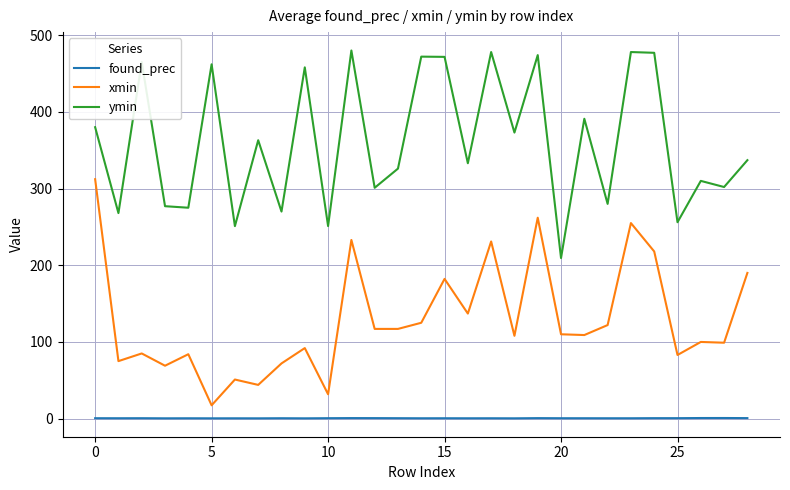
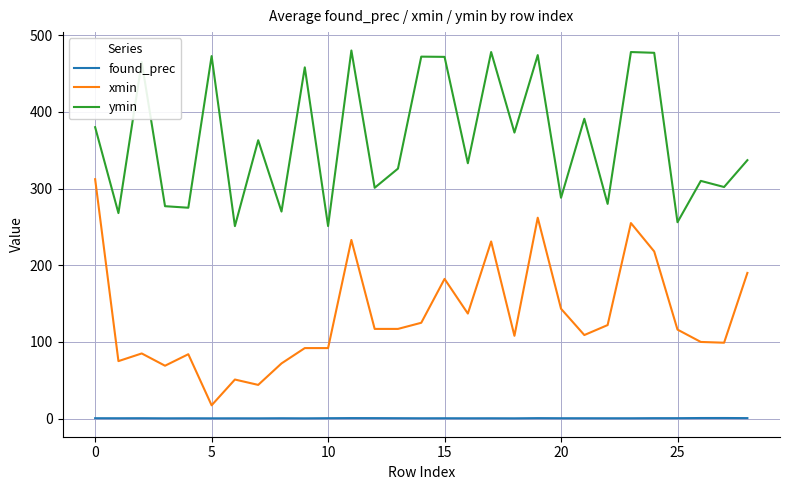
  {
    "found_prec": {
      "0": 0,
      "5": 0,
      "10": 0,
      "15": 0,
      "20": 0,
      "25": 0
    },
    "xmin": {
      "0": 310,
      "5": 20,
-     "10": 30,
+     "10": 90,
      "15": 180,
-     "20": 110,
-     "25": 80
+     "20": 140,
+     "25": 120
    },
    "ymin": {
      "0": 380,
-     "5": 460,
+     "5": 470,
      "10": 250,
      "15": 470,
-     "20": 210,
+     "20": 290,
      "25": 260
    }
  }
